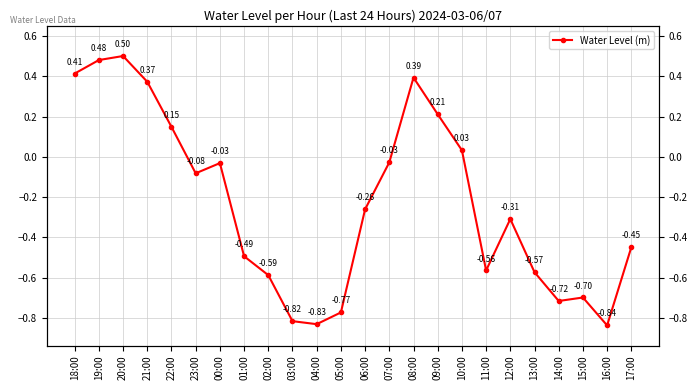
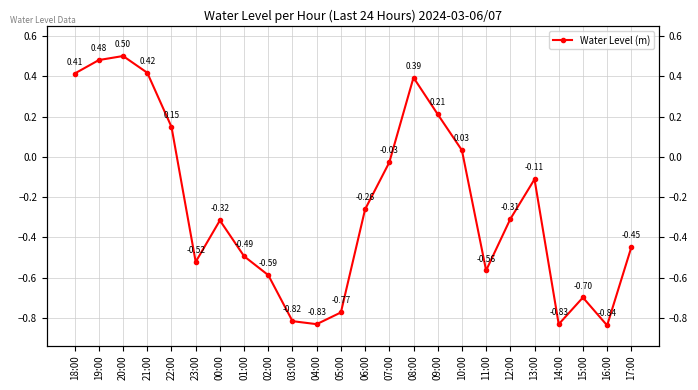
  {
    "18:00": 0.41,
    "19:00": 0.48,
    "20:00": 0.50,
-   "21:00": 0.37,
+   "21:00": 0.42,
    "22:00": 0.15,
-   "23:00": -0.08,
-   "00:00": -0.03,
+   "23:00": -0.52,
+   "00:00": -0.32,
    "01:00": -0.49,
    "02:00": -0.59,
    "03:00": -0.82,
    "04:00": -0.83,
    "05:00": -0.77,
    "06:00": -0.26,
    "07:00": -0.03,
    "08:00": 0.39,
    "09:00": 0.21,
    "10:00": 0.03,
    "11:00": -0.56,
    "12:00": -0.31,
-   "13:00": -0.57,
-   "14:00": -0.72,
+   "13:00": -0.11,
+   "14:00": -0.83,
    "15:00": -0.70,
    "16:00": -0.84,
    "17:00": -0.45
  }
